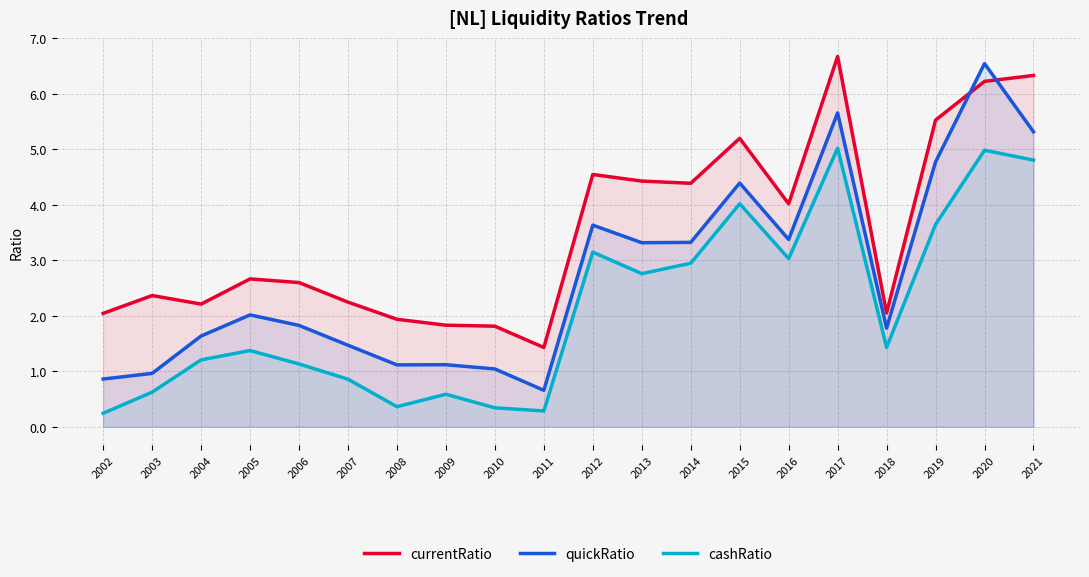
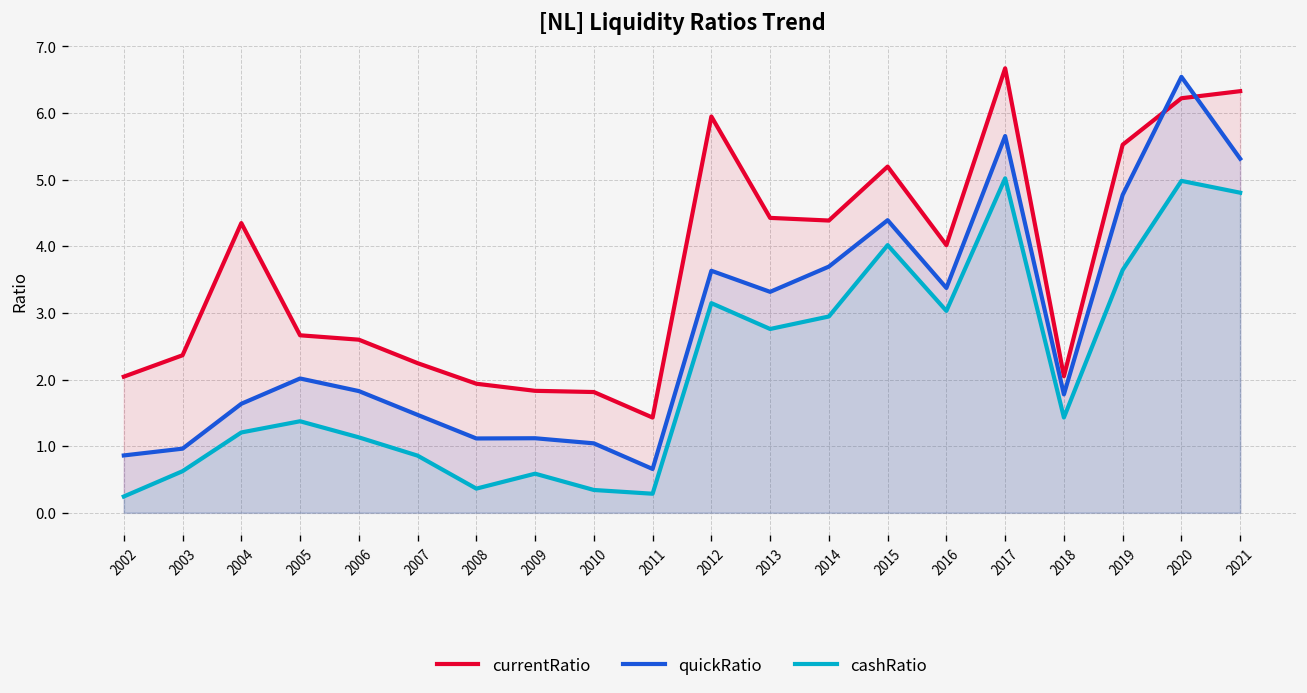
  {
    "currentRatio": {
      "2002": 2.0,
      "2003": 2.4,
-     "2004": 2.2,
+     "2004": 4.3,
      "2005": 2.7,
      "2006": 2.6,
      "2007": 2.2,
      "2008": 1.9,
      "2009": 1.8,
      "2010": 1.8,
      "2011": 1.4,
-     "2012": 4.5,
+     "2012": 5.9,
      "2013": 4.4,
      "2014": 4.4,
      "2015": 5.2,
      "2016": 4.0,
      "2017": 6.7,
      "2018": 2.0,
      "2019": 5.5,
      "2020": 6.2,
      "2021": 6.3
    },
    "quickRatio": {
      "2002": 0.9,
      "2003": 1.0,
      "2004": 1.6,
      "2005": 2.0,
      "2006": 1.8,
      "2007": 1.5,
      "2008": 1.1,
      "2009": 1.1,
      "2010": 1.0,
      "2011": 0.7,
      "2012": 3.6,
      "2013": 3.3,
-     "2014": 3.3,
+     "2014": 3.7,
      "2015": 4.4,
      "2016": 3.4,
      "2017": 5.7,
      "2018": 1.8,
      "2019": 4.8,
      "2020": 6.5,
      "2021": 5.3
    },
    "cashRatio": {
      "2002": 0.2,
      "2003": 0.6,
      "2004": 1.2,
      "2005": 1.4,
      "2006": 1.1,
      "2007": 0.9,
      "2008": 0.4,
      "2009": 0.6,
      "2010": 0.3,
      "2011": 0.3,
      "2012": 3.1,
      "2013": 2.8,
      "2014": 2.9,
      "2015": 4.0,
      "2016": 3.0,
      "2017": 5.0,
      "2018": 1.4,
      "2019": 3.6,
      "2020": 5.0,
      "2021": 4.8
    }
  }
